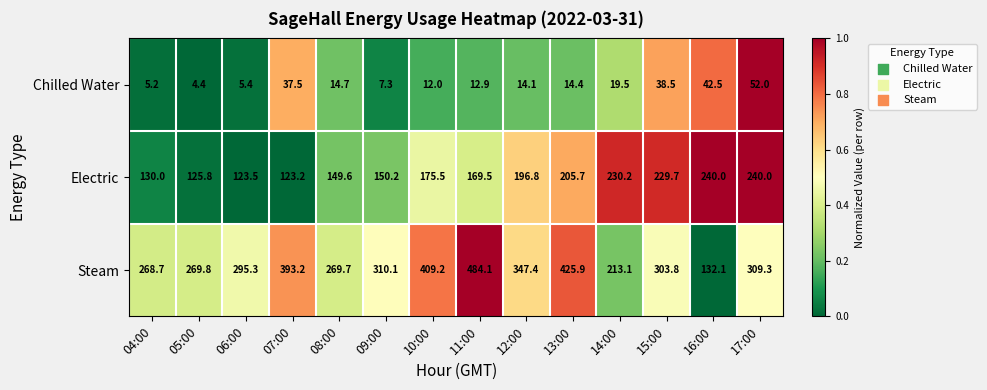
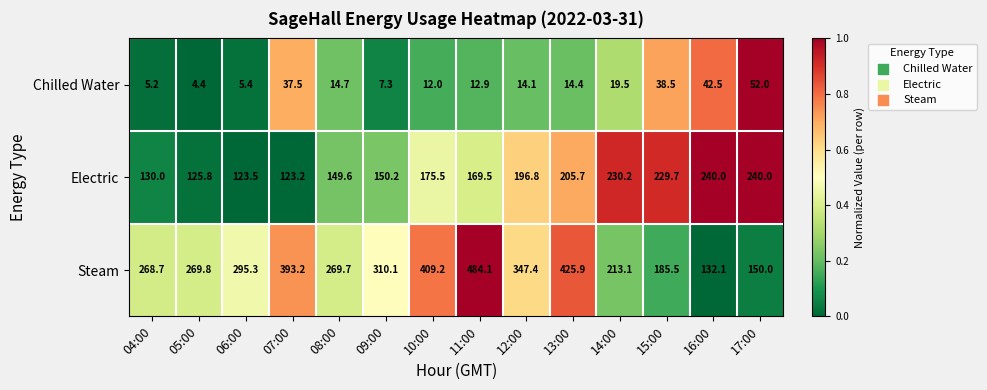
  {
    "Chilled Water": {
      "04:00": 5.2,
      "05:00": 4.4,
      "06:00": 5.4,
      "07:00": 37.5,
      "08:00": 14.7,
      "09:00": 7.3,
      "10:00": 12.0,
      "11:00": 12.9,
      "12:00": 14.1,
      "13:00": 14.4,
      "14:00": 19.5,
      "15:00": 38.5,
      "16:00": 42.5,
      "17:00": 52.0
    },
    "Electric": {
      "04:00": 130.0,
      "05:00": 125.8,
      "06:00": 123.5,
      "07:00": 123.2,
      "08:00": 149.6,
      "09:00": 150.2,
      "10:00": 175.5,
      "11:00": 169.5,
      "12:00": 196.8,
      "13:00": 205.7,
      "14:00": 230.2,
      "15:00": 229.7,
      "16:00": 240.0,
      "17:00": 240.0
    },
    "Steam": {
      "04:00": 268.7,
      "05:00": 269.8,
      "06:00": 295.3,
      "07:00": 393.2,
      "08:00": 269.7,
      "09:00": 310.1,
      "10:00": 409.2,
      "11:00": 484.1,
      "12:00": 347.4,
      "13:00": 425.9,
      "14:00": 213.1,
-     "15:00": 303.8,
+     "15:00": 185.5,
      "16:00": 132.1,
-     "17:00": 309.3
+     "17:00": 150.0
    }
  }
